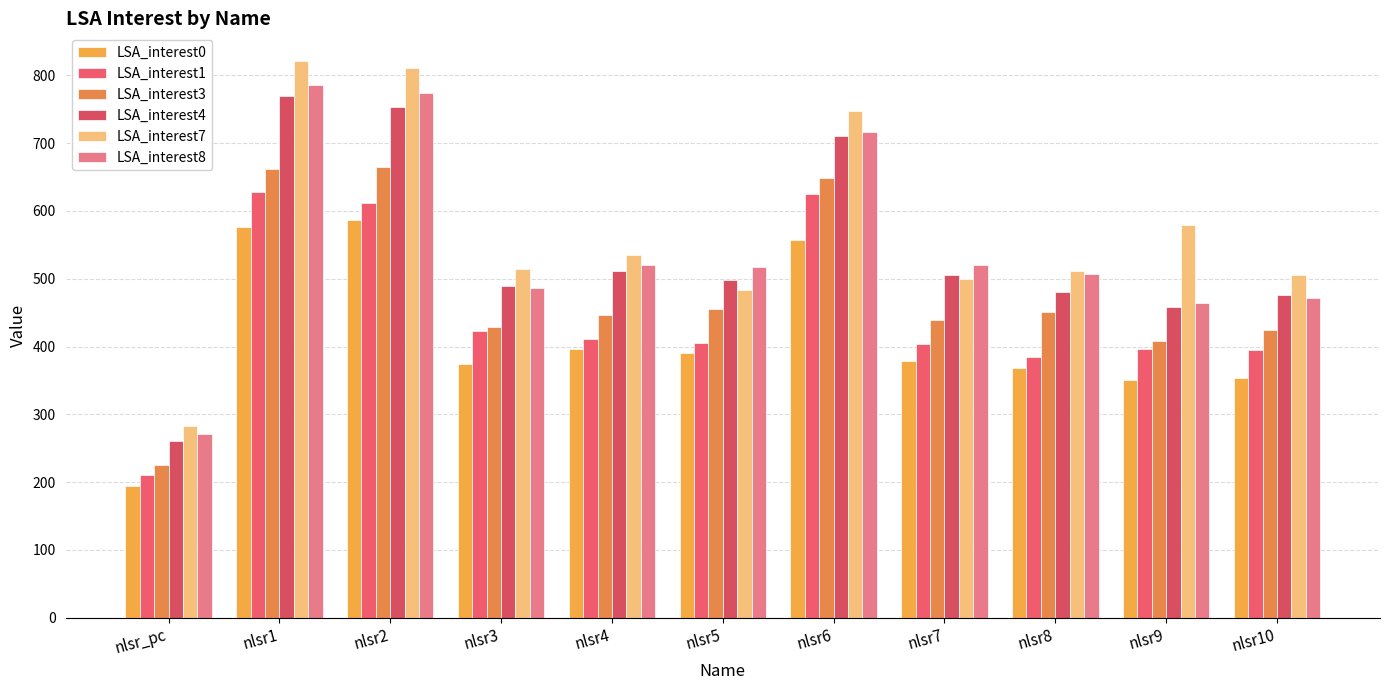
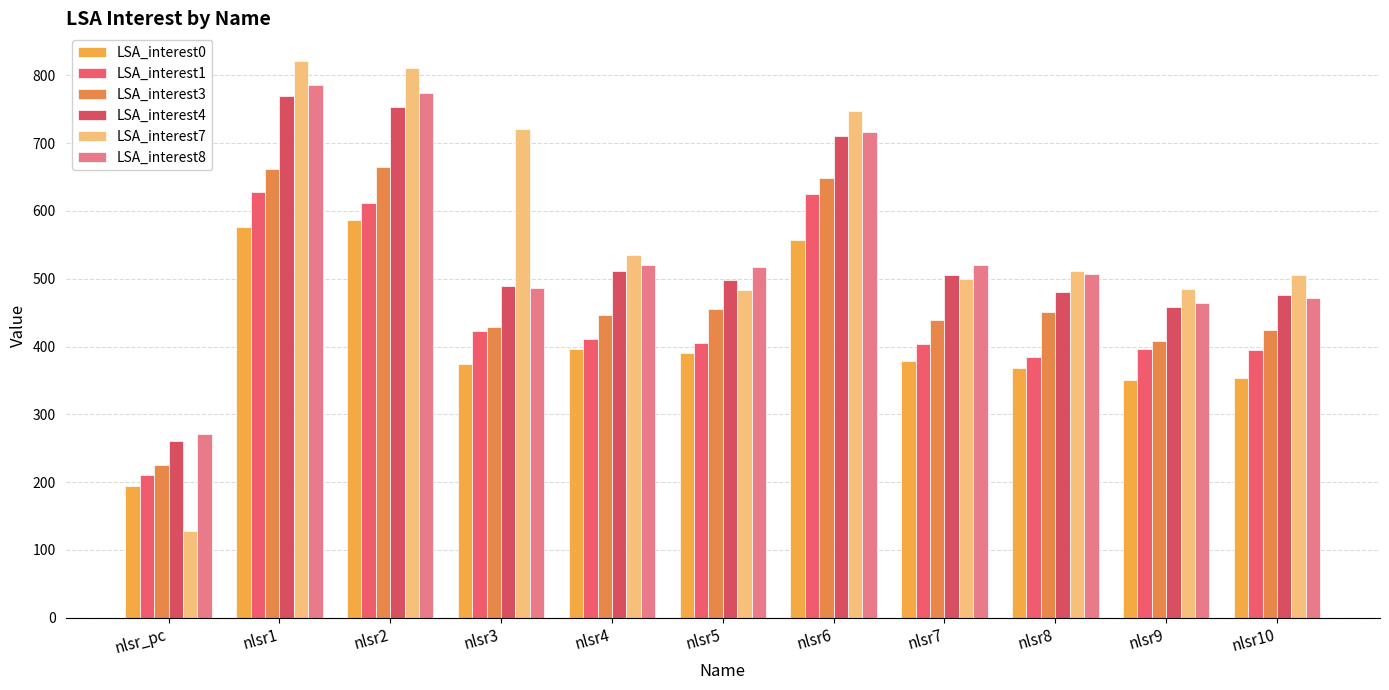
  {
    "LSA_interest7": {
-     "nlsr_pc": 280,
+     "nlsr_pc": 130,
      "nlsr1": 820,
      "nlsr2": 810,
-     "nlsr3": 510,
+     "nlsr3": 720,
      "nlsr4": 540,
      "nlsr5": 480,
      "nlsr6": 750,
      "nlsr7": 500,
      "nlsr8": 510,
-     "nlsr9": 580,
+     "nlsr9": 490,
      "nlsr10": 510
    }
  }
